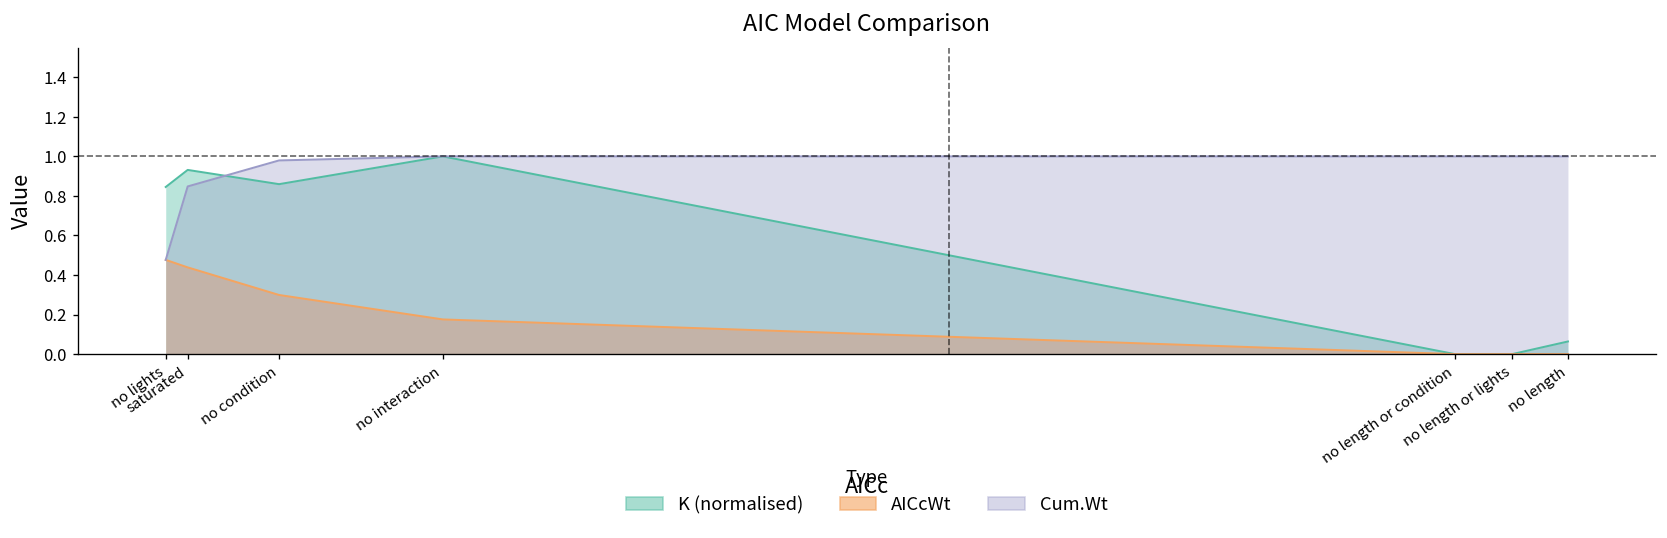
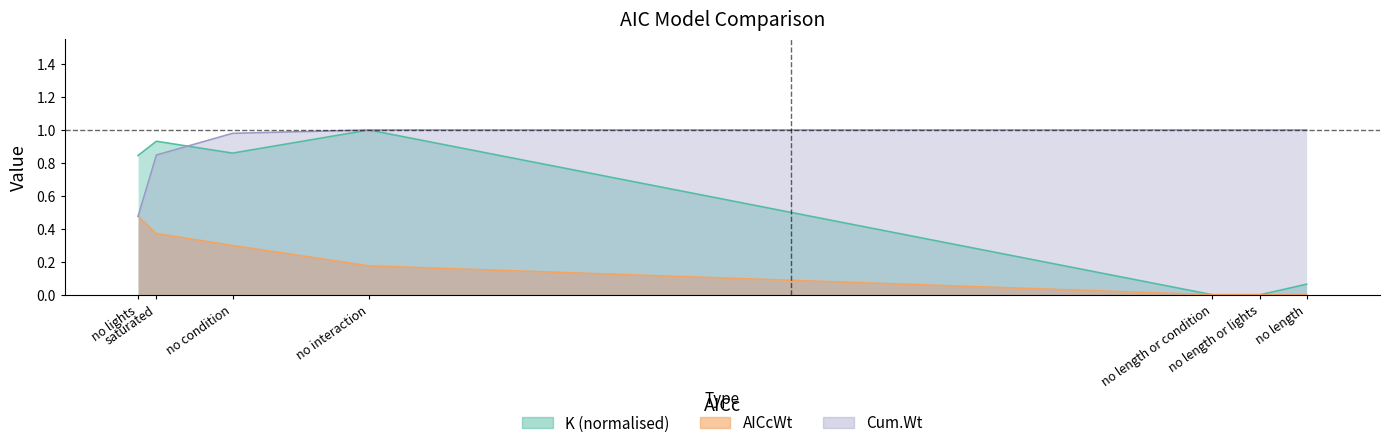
  {
    "AICcWt": {
-     "saturated": 0.44,
+     "saturated": 0.37,
      "no condition": 0.30,
      "no interaction": 0.18,
      "no length": 0.00
    }
  }
